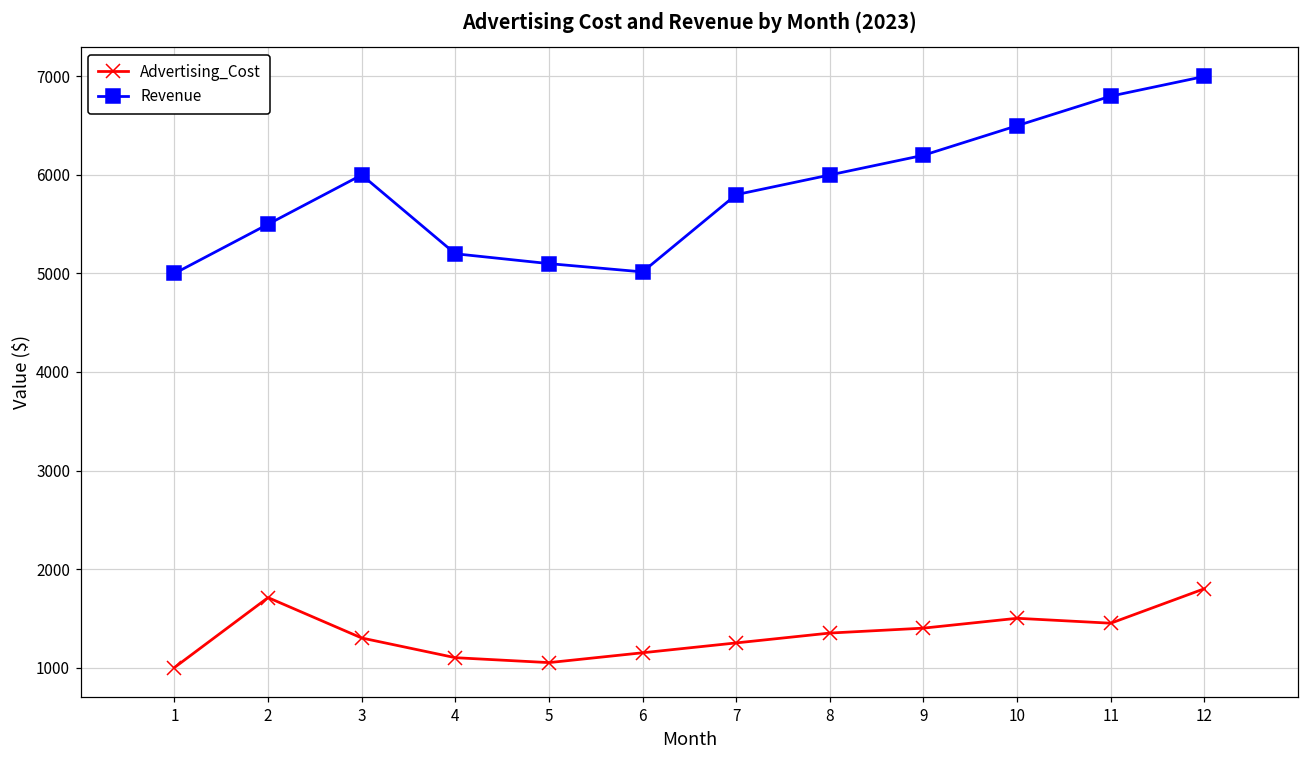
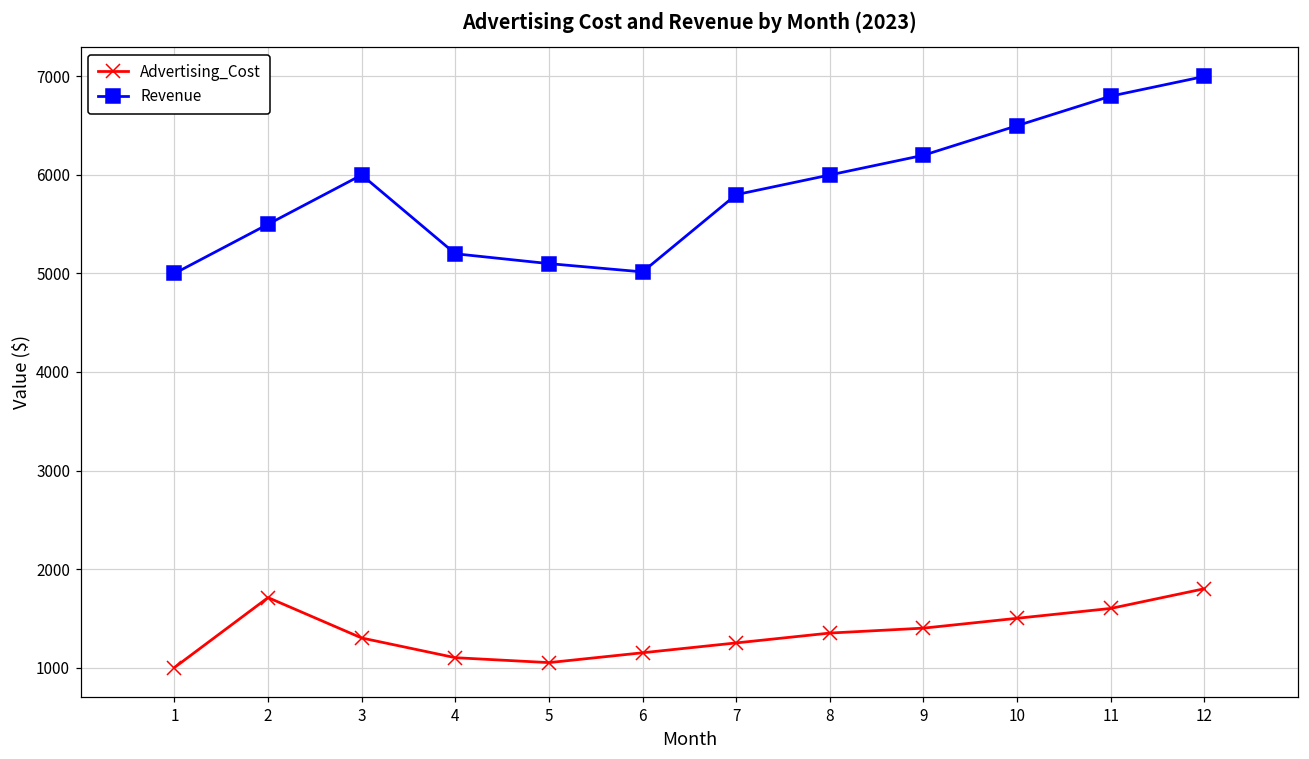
  {
    "Advertising_Cost": {
      "1": 1000,
      "2": 1700,
      "3": 1300,
      "4": 1100,
      "5": 1100,
      "6": 1200,
      "7": 1300,
      "8": 1400,
      "9": 1400,
      "10": 1500,
-     "11": 1500,
+     "11": 1600,
      "12": 1800
    },
    "Revenue": {
      "1": 5000,
      "2": 5500,
      "3": 6000,
      "4": 5200,
      "5": 5100,
      "6": 5000,
      "7": 5800,
      "8": 6000,
      "9": 6200,
      "10": 6500,
      "11": 6800,
      "12": 7000
    }
  }
